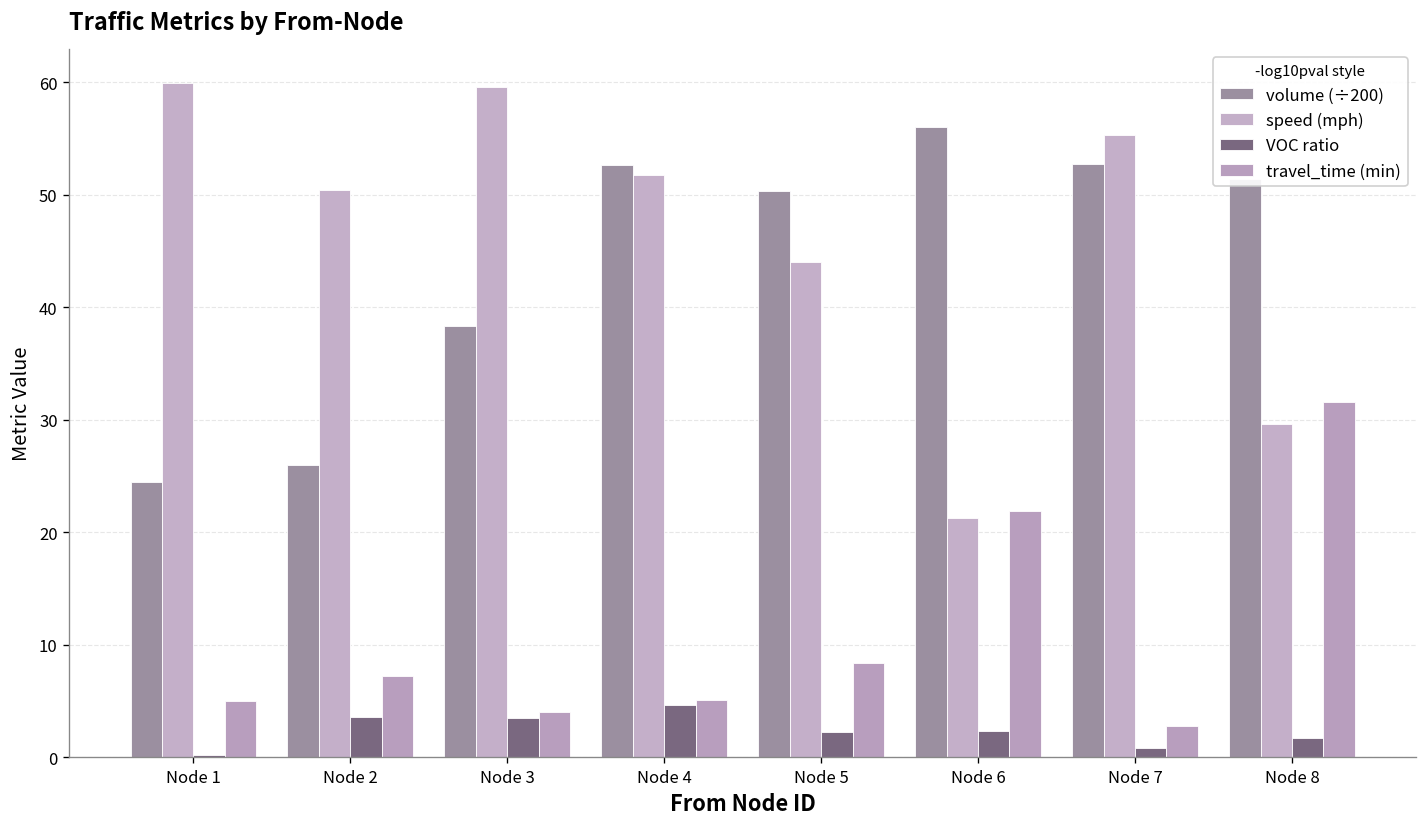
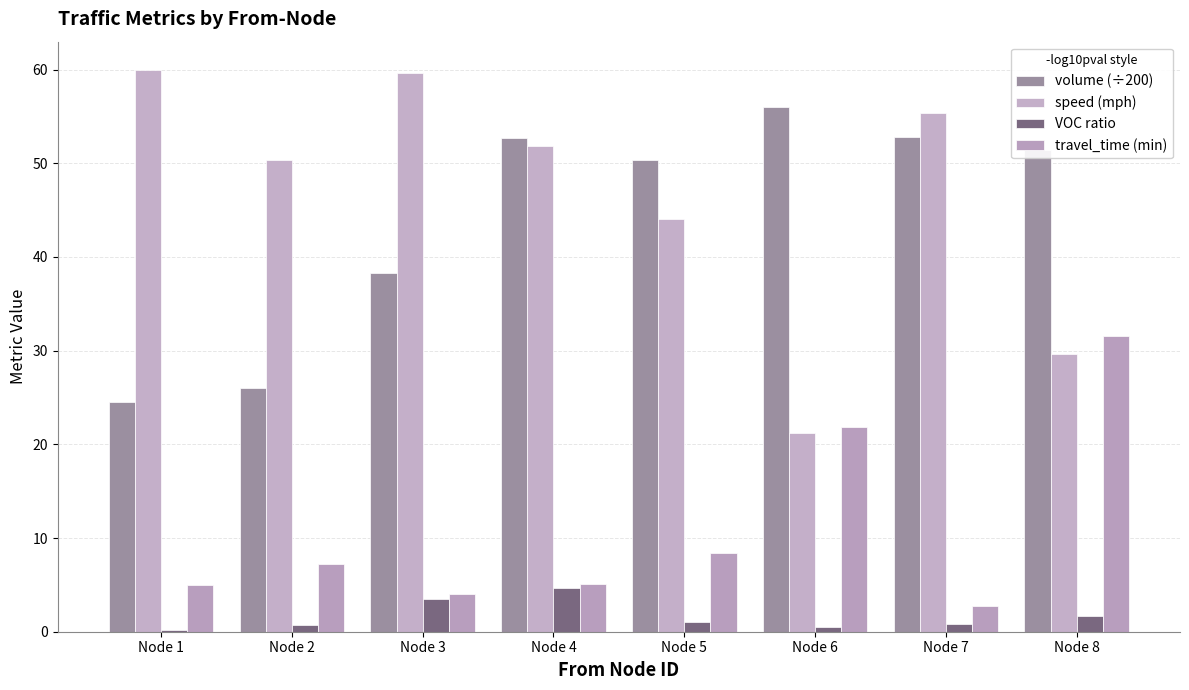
  {
    "VOC ratio": {
-     "Node 2": 4,
+     "Node 2": 1,
      "Node 3": 3,
      "Node 4": 5,
-     "Node 5": 2,
-     "Node 6": 2,
+     "Node 5": 1,
+     "Node 6": 0,
      "Node 7": 1,
      "Node 8": 2
    }
  }
